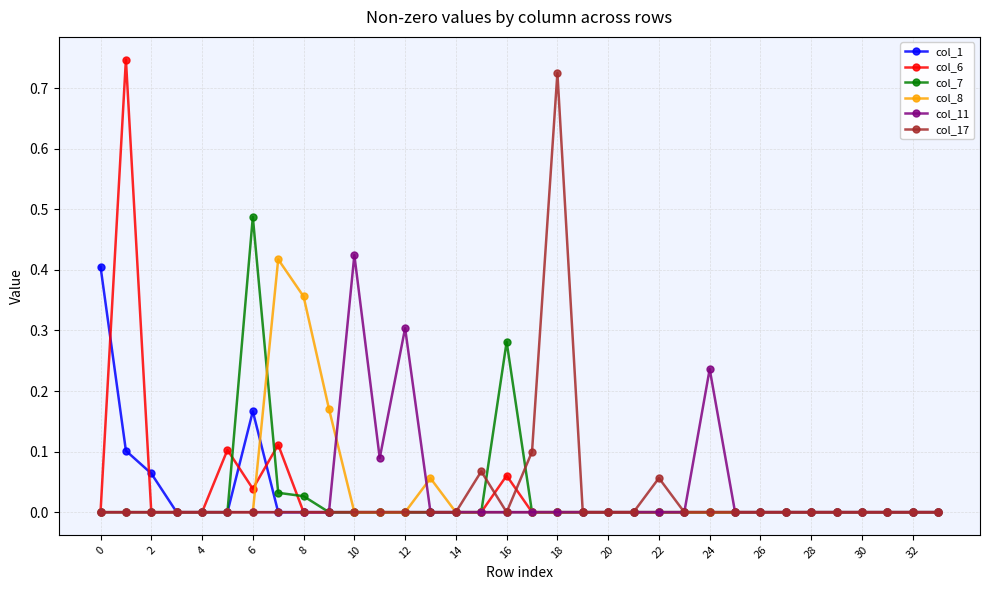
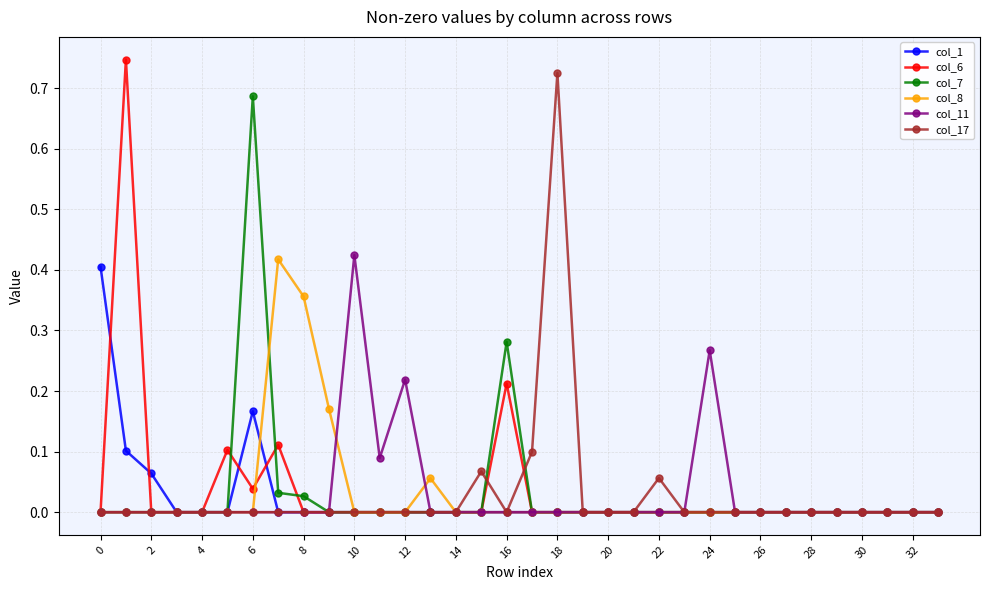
  {
    "col_1": {
      "0": 0.41,
      "2": 0.06,
      "6": 0.17
    },
    "col_6": {
      "6": 0.04,
-     "16": 0.06
+     "16": 0.21
    },
    "col_7": {
-     "6": 0.49,
+     "6": 0.69,
      "8": 0.03,
      "16": 0.28
    },
    "col_8": {
      "8": 0.36
    },
    "col_11": {
      "10": 0.42,
-     "12": 0.30,
-     "24": 0.24
+     "12": 0.22,
+     "24": 0.27
    },
    "col_17": {
      "18": 0.73,
      "22": 0.06
    }
  }
